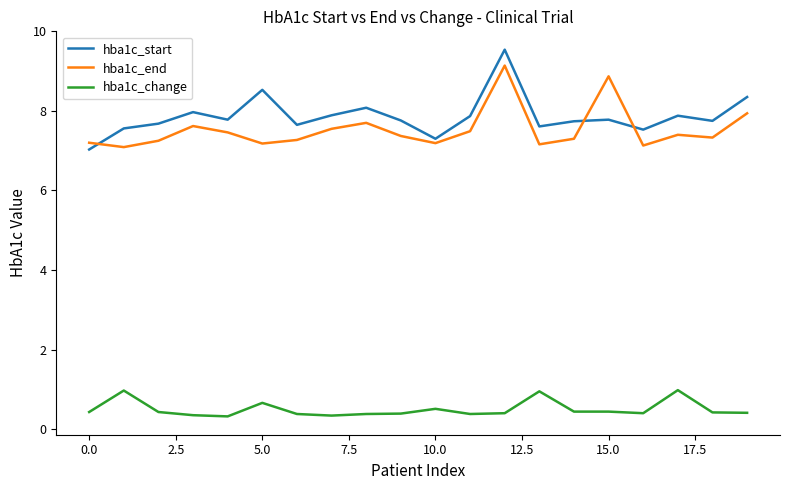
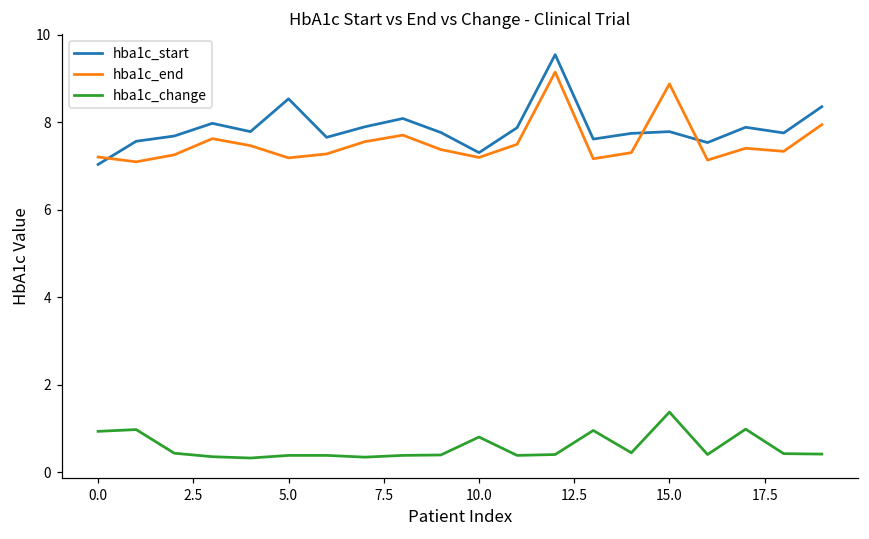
  {
    "hba1c_start": {
      "0.0": 7.0,
      "5.0": 8.5,
      "10.0": 7.3,
      "15.0": 7.8
    },
    "hba1c_end": {
      "0.0": 7.2,
      "5.0": 7.2,
      "10.0": 7.2,
      "15.0": 8.9
    },
    "hba1c_change": {
-     "0.0": 0.4,
-     "5.0": 0.7,
-     "10.0": 0.5,
-     "15.0": 0.4
+     "0.0": 0.9,
+     "5.0": 0.4,
+     "10.0": 0.8,
+     "15.0": 1.4
    }
  }
